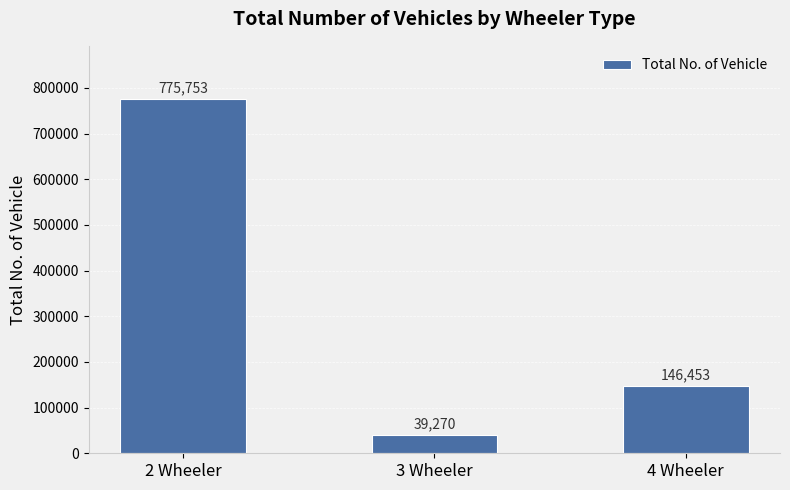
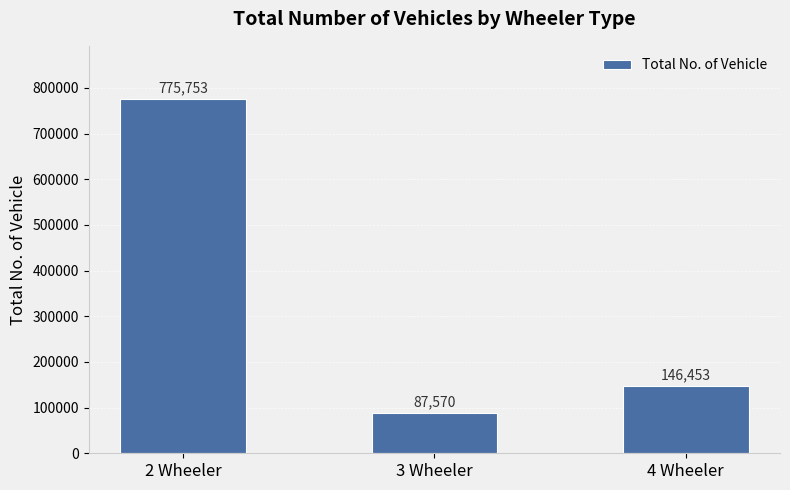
  {
    "2 Wheeler": "775,753",
-   "3 Wheeler": "39,270",
+   "3 Wheeler": "87,570",
    "4 Wheeler": "146,453"
  }
